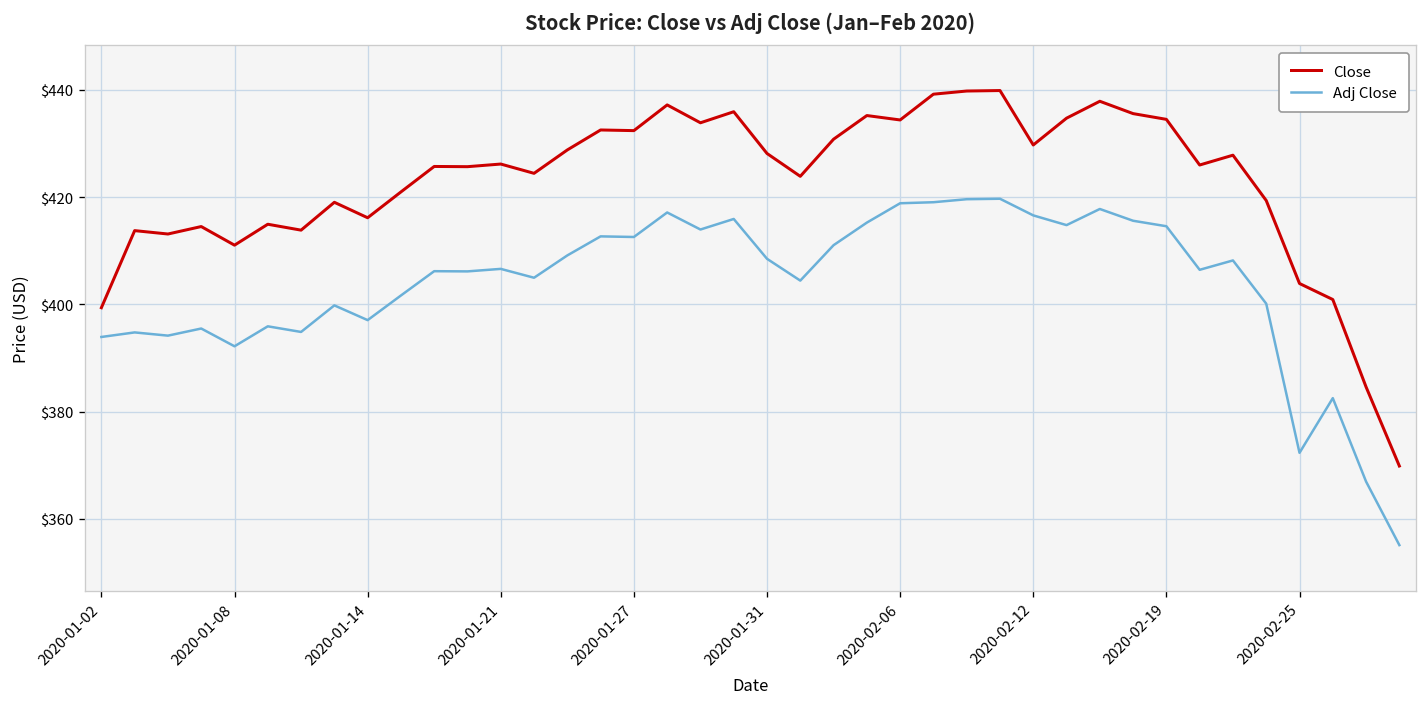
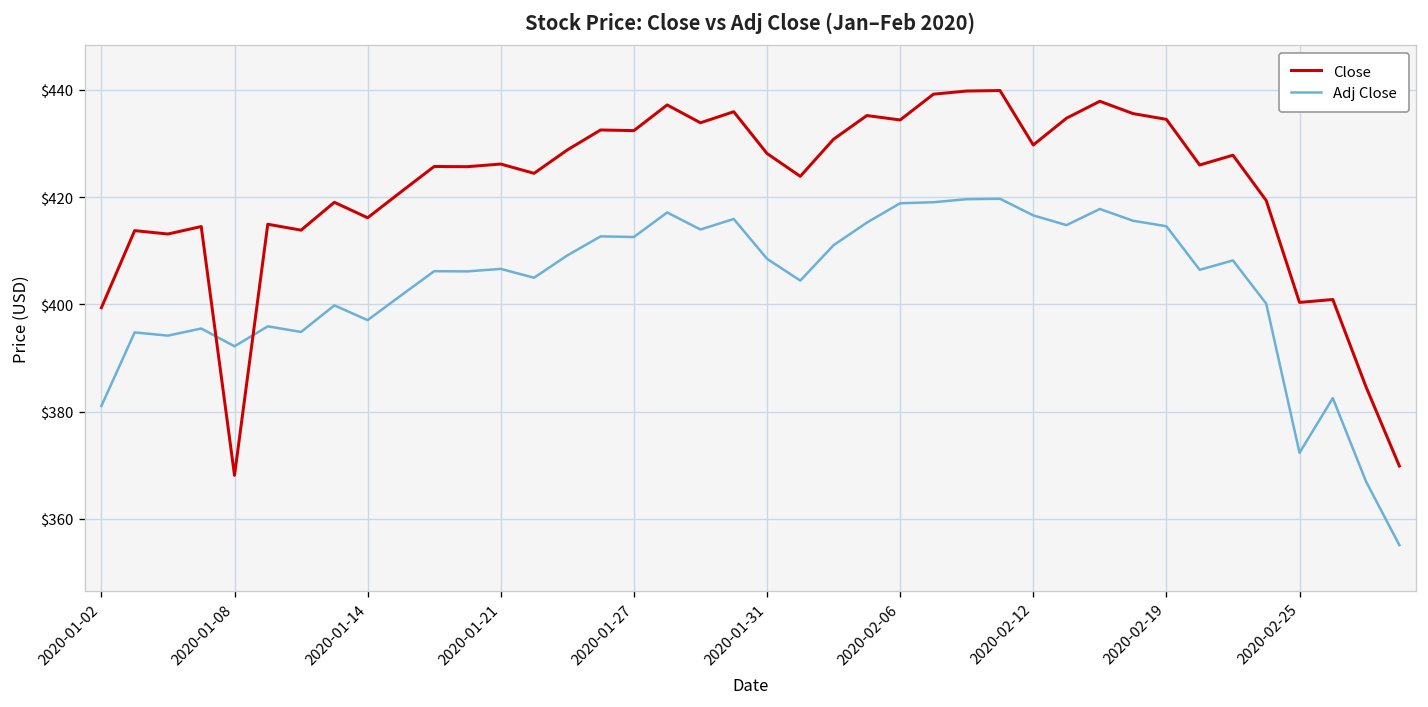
  {
    "Close": {
      "2020-01-02": "$399",
-     "2020-01-08": "$411",
+     "2020-01-08": "$368",
      "2020-01-14": "$416",
      "2020-01-21": "$426",
      "2020-01-27": "$432",
      "2020-01-31": "$428",
      "2020-02-06": "$434",
      "2020-02-12": "$430",
      "2020-02-19": "$434",
-     "2020-02-25": "$404"
+     "2020-02-25": "$400"
    },
    "Adj Close": {
-     "2020-01-02": "$394",
+     "2020-01-02": "$381",
      "2020-01-08": "$392",
      "2020-01-14": "$397",
      "2020-01-21": "$407",
      "2020-01-27": "$413",
      "2020-01-31": "$408",
      "2020-02-06": "$419",
      "2020-02-12": "$417",
      "2020-02-19": "$415",
      "2020-02-25": "$372"
    }
  }
